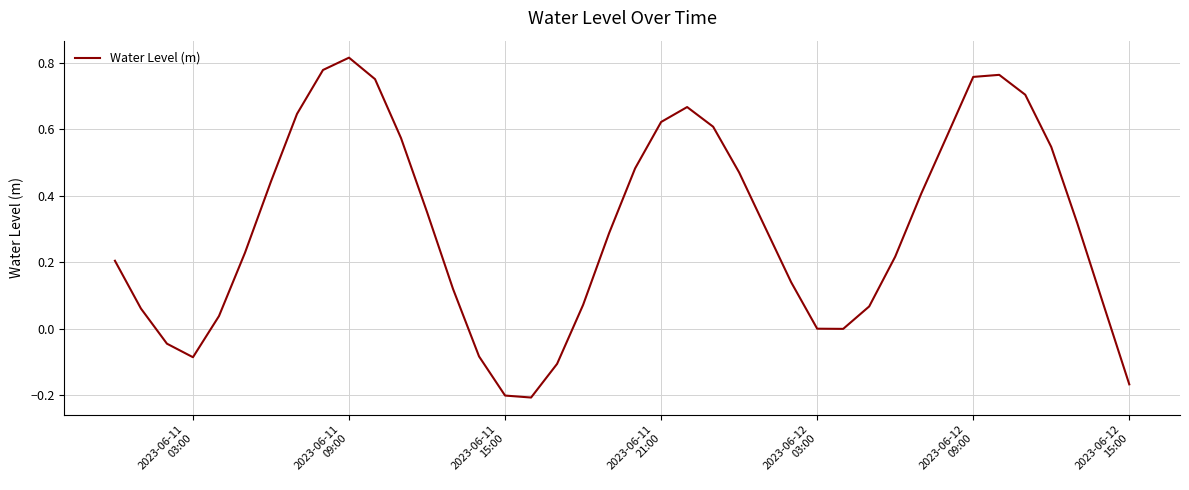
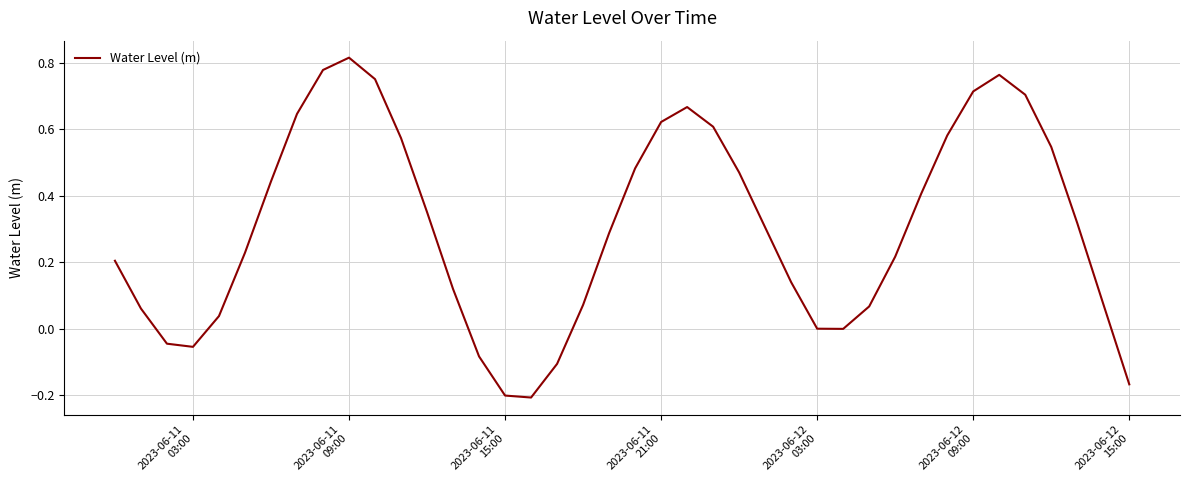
  {
-   "2023-06-11 03:00": -0.09,
+   "2023-06-11 03:00": -0.05,
    "2023-06-11 09:00": 0.81,
    "2023-06-11 15:00": -0.20,
    "2023-06-11 21:00": 0.62,
    "2023-06-12 03:00": 0.00,
-   "2023-06-12 09:00": 0.76,
+   "2023-06-12 09:00": 0.71,
    "2023-06-12 15:00": -0.17
  }
